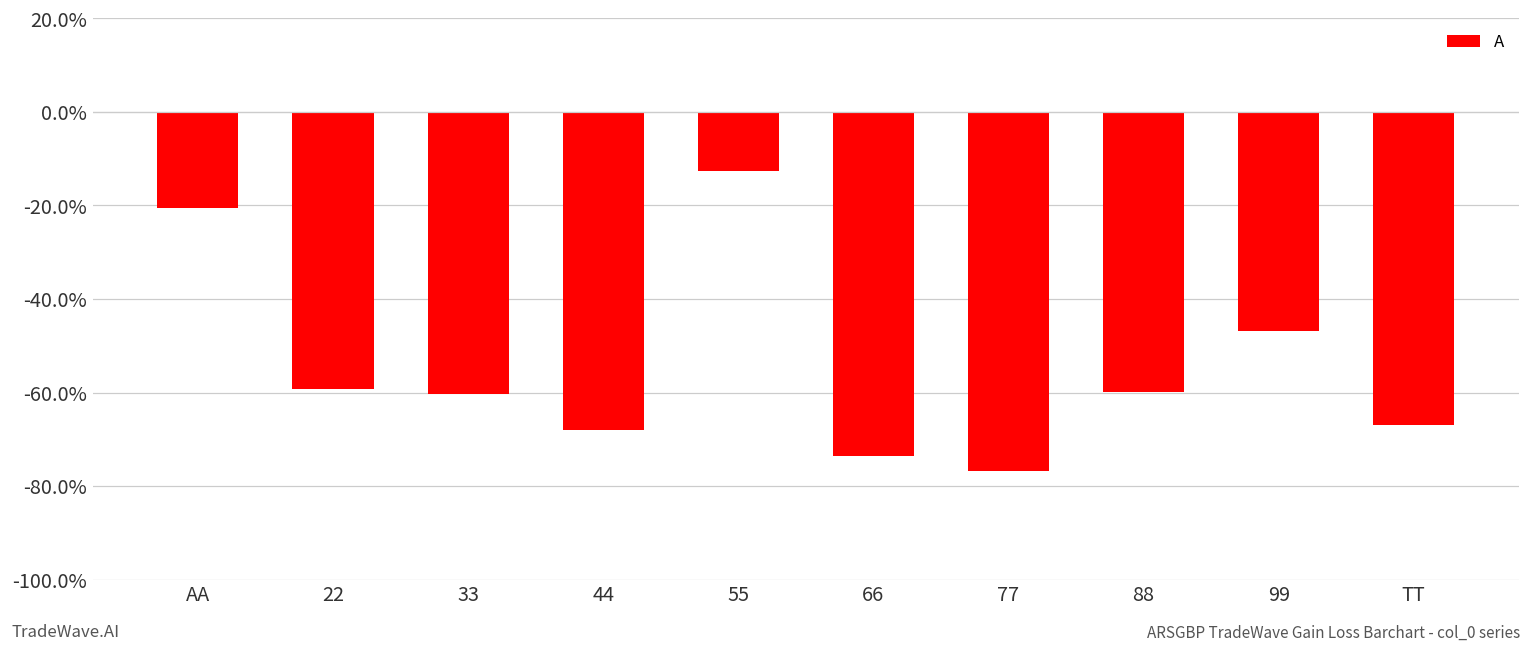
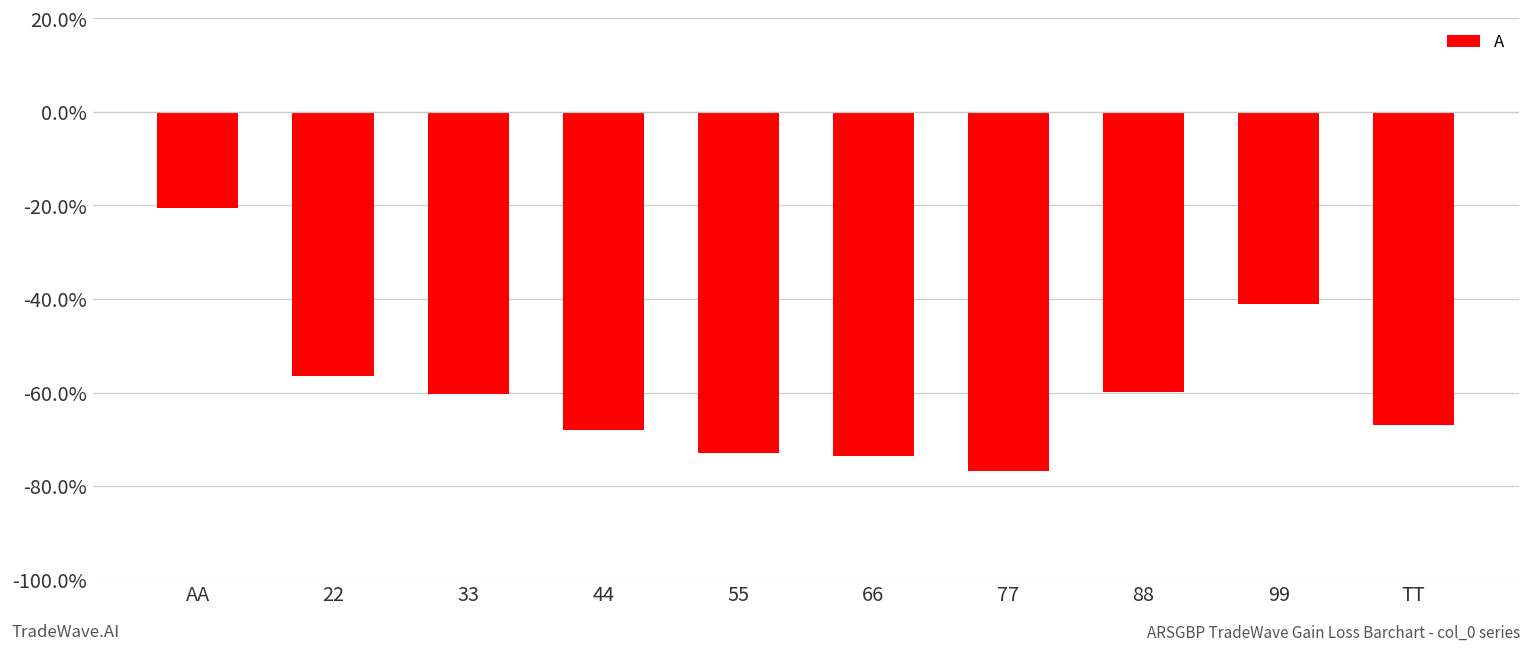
  {
    "AA": "-20%",
-   "22": "-59%",
+   "22": "-56%",
    "33": "-60%",
    "44": "-68%",
-   "55": "-13%",
+   "55": "-73%",
    "66": "-74%",
    "77": "-77%",
    "88": "-60%",
-   "99": "-47%",
+   "99": "-41%",
    "TT": "-67%"
  }
